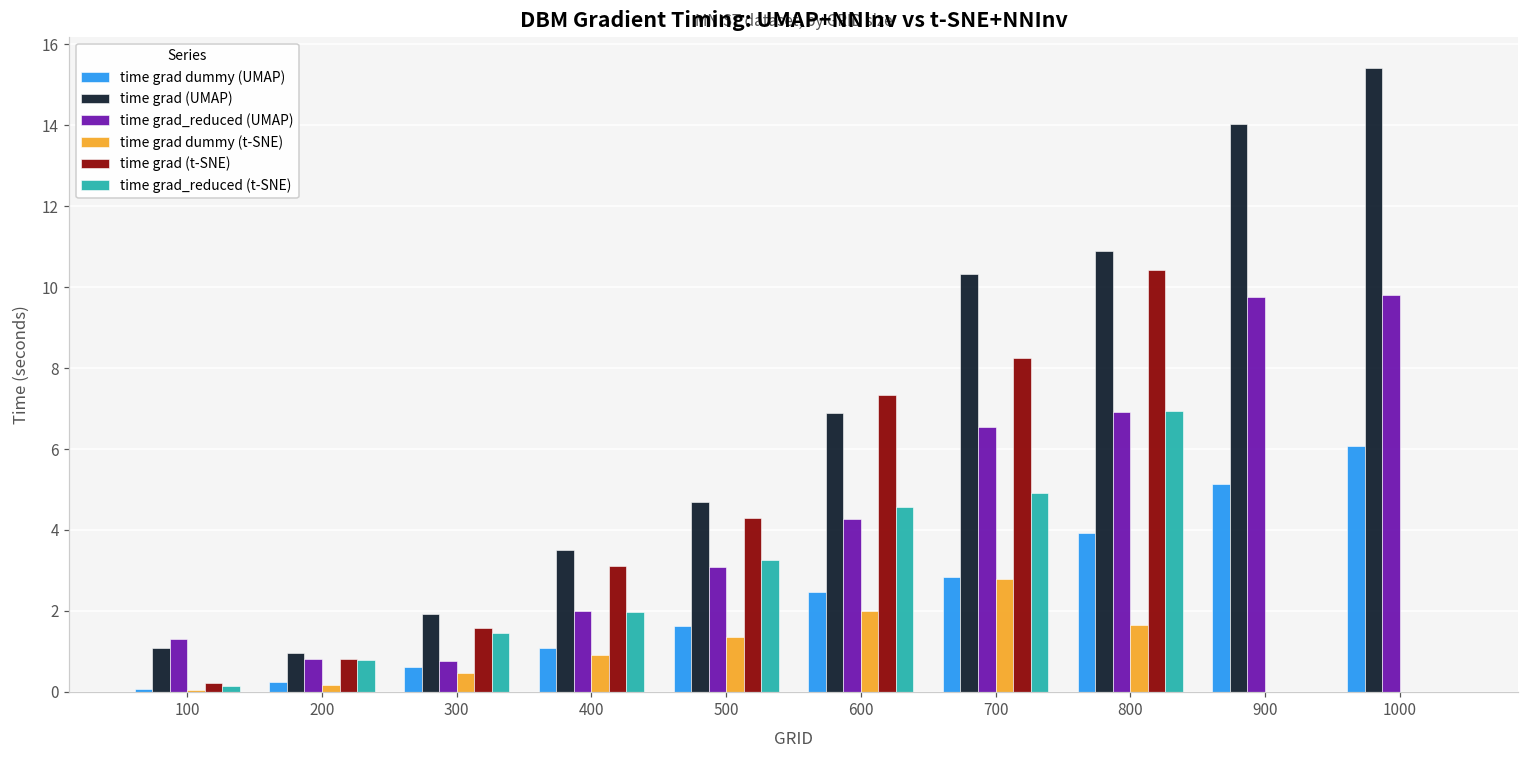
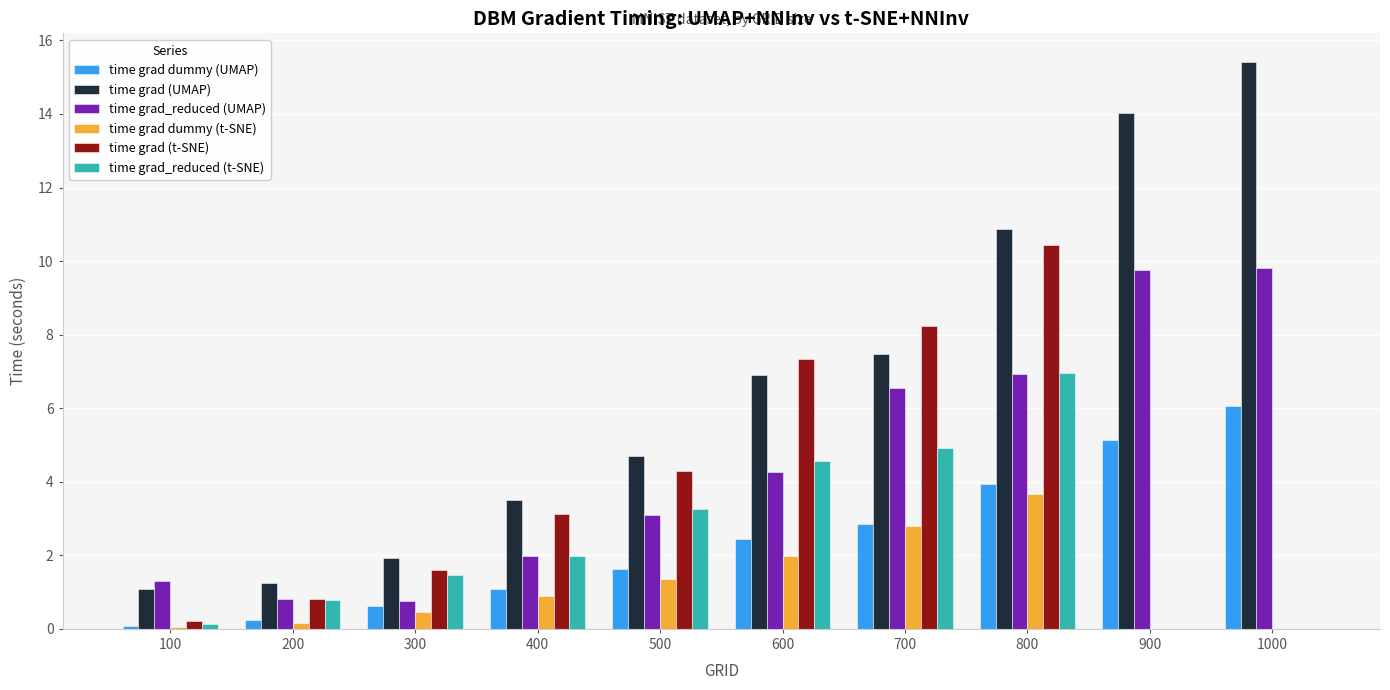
  {
    "time grad dummy (UMAP)": {
      "100": 0.1,
      "200": 0.2,
      "300": 0.6,
      "400": 1.1,
      "500": 1.6,
      "600": 2.5,
      "700": 2.8,
      "800": 3.9,
      "900": 5.1,
      "1000": 6.1
    },
    "time grad (UMAP)": {
      "100": 1.1,
-     "200": 1.0,
+     "200": 1.2,
      "300": 1.9,
      "400": 3.5,
      "500": 4.7,
      "600": 6.9,
-     "700": 10.3,
+     "700": 7.5,
      "800": 10.9,
      "900": 14.0,
      "1000": 15.4
    },
    "time grad_reduced (UMAP)": {
      "100": 1.3,
      "200": 0.8,
      "300": 0.8,
      "400": 2.0,
      "500": 3.1,
      "600": 4.3,
      "700": 6.5,
      "800": 6.9,
      "900": 9.7,
      "1000": 9.8
    },
    "time grad dummy (t-SNE)": {
      "200": 0.2,
      "300": 0.5,
      "400": 0.9,
      "500": 1.4,
      "600": 2.0,
      "700": 2.8,
-     "800": 1.7,
+     "800": 3.7,
      "900": 0.0,
      "1000": 0.0
    },
    "time grad (t-SNE)": {
      "100": 0.2,
      "200": 0.8,
      "300": 1.6,
      "400": 3.1,
      "500": 4.3,
      "600": 7.3,
      "700": 8.2,
      "800": 10.4,
      "900": 0.0,
      "1000": 0.0
    },
    "time grad_reduced (t-SNE)": {
      "100": 0.1,
      "200": 0.8,
      "300": 1.5,
      "400": 2.0,
      "500": 3.3,
      "600": 4.6,
      "700": 4.9,
      "800": 6.9,
      "900": 0.0,
      "1000": 0.0
    }
  }
